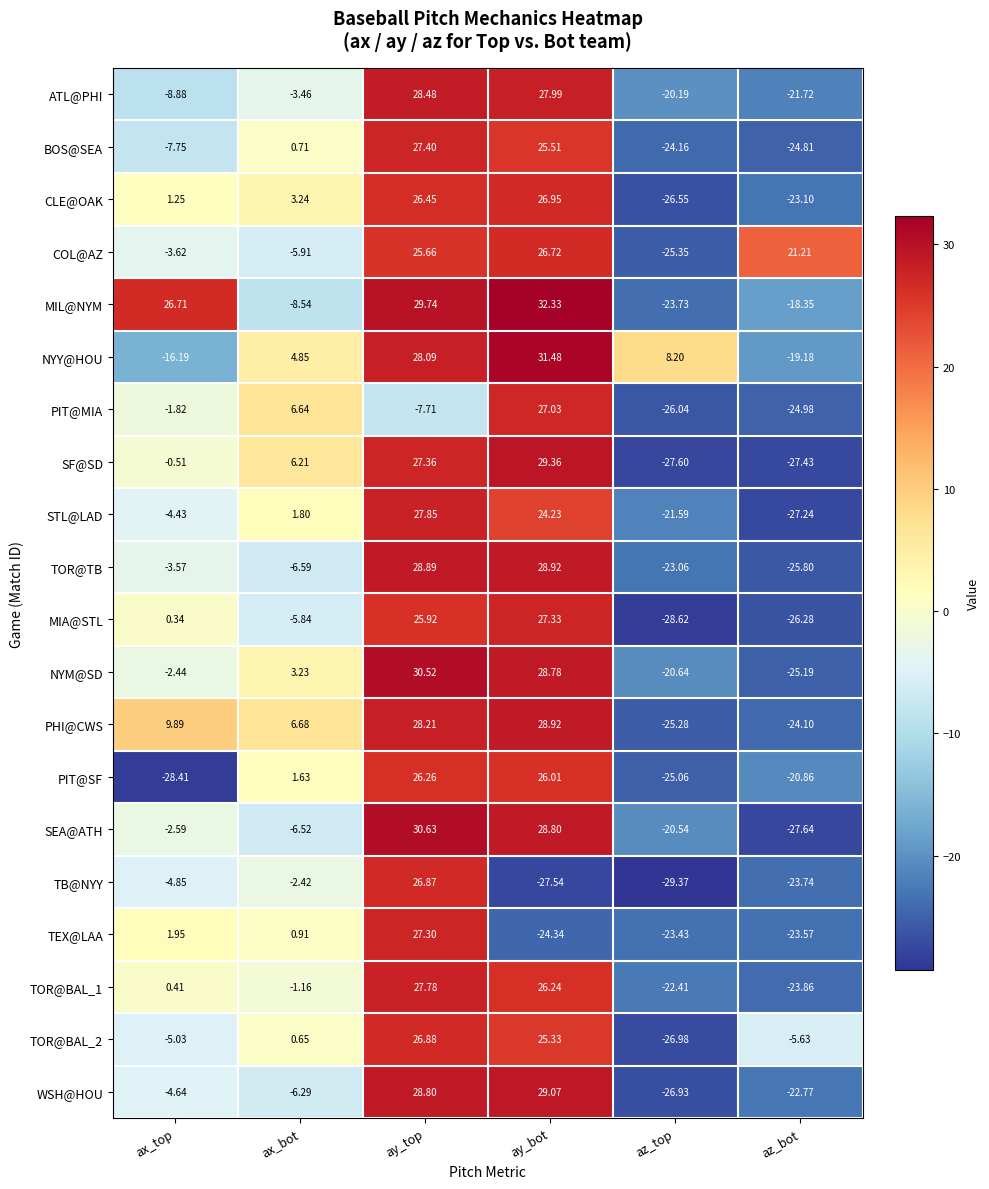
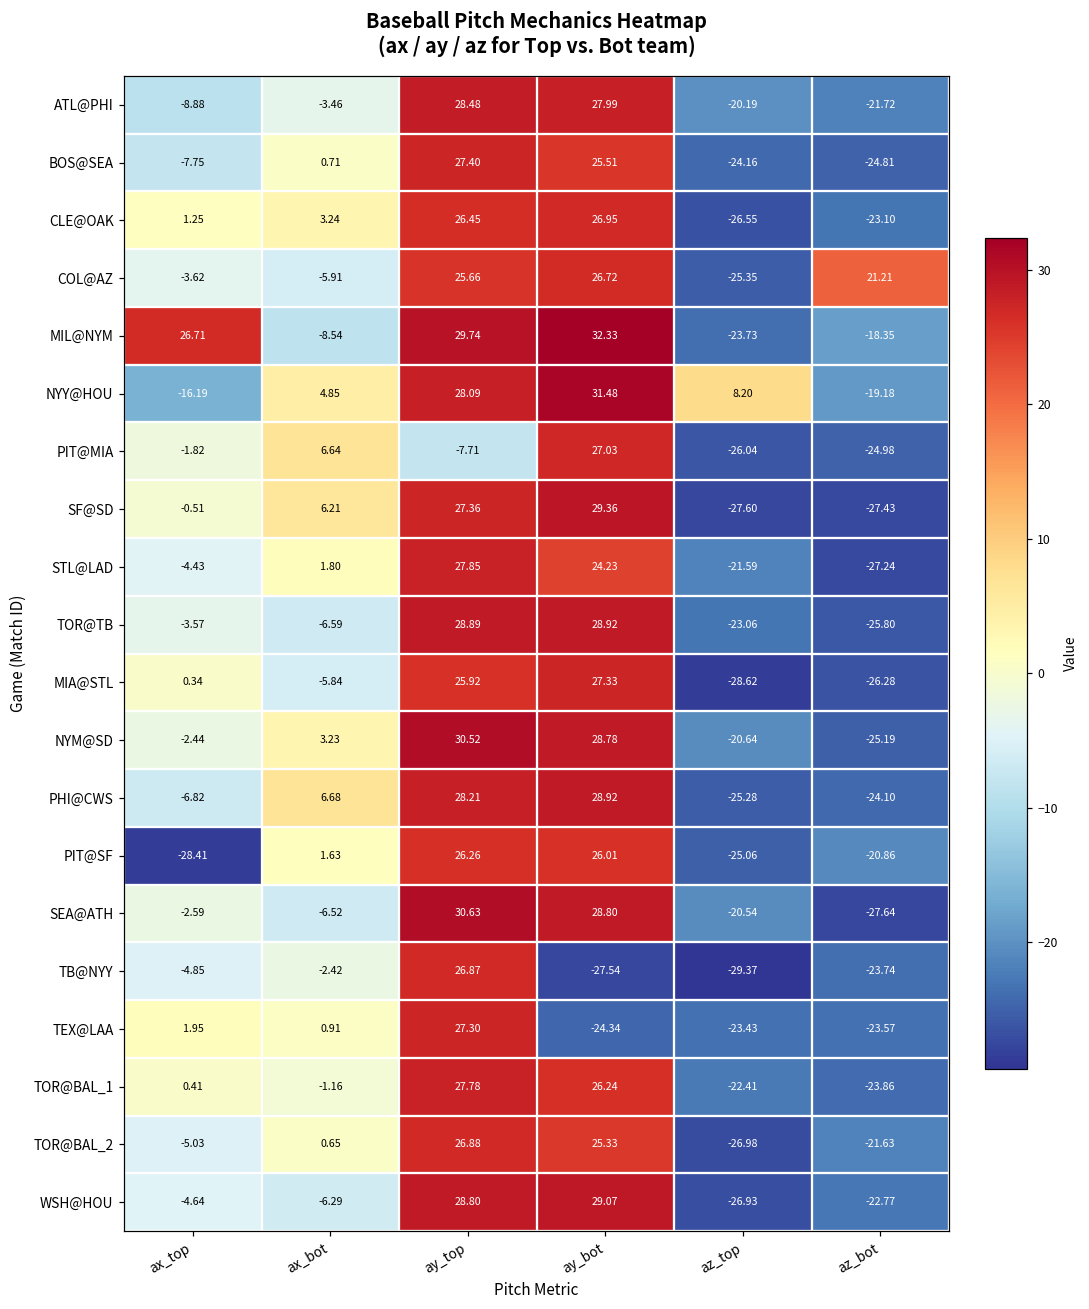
  {
    "ATL@PHI": {
      "ax_top": -8.88,
      "ax_bot": -3.46,
      "ay_top": 28.48,
      "ay_bot": 27.99,
      "az_top": -20.19,
      "az_bot": -21.72
    },
    "BOS@SEA": {
      "ax_top": -7.75,
      "ax_bot": 0.71,
      "ay_top": 27.40,
      "ay_bot": 25.51,
      "az_top": -24.16,
      "az_bot": -24.81
    },
    "CLE@OAK": {
      "ax_top": 1.25,
      "ax_bot": 3.24,
      "ay_top": 26.45,
      "ay_bot": 26.95,
      "az_top": -26.55,
      "az_bot": -23.10
    },
    "COL@AZ": {
      "ax_top": -3.62,
      "ax_bot": -5.91,
      "ay_top": 25.66,
      "ay_bot": 26.72,
      "az_top": -25.35,
      "az_bot": 21.21
    },
    "MIL@NYM": {
      "ax_top": 26.71,
      "ax_bot": -8.54,
      "ay_top": 29.74,
      "ay_bot": 32.33,
      "az_top": -23.73,
      "az_bot": -18.35
    },
    "NYY@HOU": {
      "ax_top": -16.19,
      "ax_bot": 4.85,
      "ay_top": 28.09,
      "ay_bot": 31.48,
      "az_top": 8.20,
      "az_bot": -19.18
    },
    "PIT@MIA": {
      "ax_top": -1.82,
      "ax_bot": 6.64,
      "ay_top": -7.71,
      "ay_bot": 27.03,
      "az_top": -26.04,
      "az_bot": -24.98
    },
    "SF@SD": {
      "ax_top": -0.51,
      "ax_bot": 6.21,
      "ay_top": 27.36,
      "ay_bot": 29.36,
      "az_top": -27.60,
      "az_bot": -27.43
    },
    "STL@LAD": {
      "ax_top": -4.43,
      "ax_bot": 1.80,
      "ay_top": 27.85,
      "ay_bot": 24.23,
      "az_top": -21.59,
      "az_bot": -27.24
    },
    "TOR@TB": {
      "ax_top": -3.57,
      "ax_bot": -6.59,
      "ay_top": 28.89,
      "ay_bot": 28.92,
      "az_top": -23.06,
      "az_bot": -25.80
    },
    "MIA@STL": {
      "ax_top": 0.34,
      "ax_bot": -5.84,
      "ay_top": 25.92,
      "ay_bot": 27.33,
      "az_top": -28.62,
      "az_bot": -26.28
    },
    "NYM@SD": {
      "ax_top": -2.44,
      "ax_bot": 3.23,
      "ay_top": 30.52,
      "ay_bot": 28.78,
      "az_top": -20.64,
      "az_bot": -25.19
    },
    "PHI@CWS": {
-     "ax_top": 9.89,
+     "ax_top": -6.82,
      "ax_bot": 6.68,
      "ay_top": 28.21,
      "ay_bot": 28.92,
      "az_top": -25.28,
      "az_bot": -24.10
    },
    "PIT@SF": {
      "ax_top": -28.41,
      "ax_bot": 1.63,
      "ay_top": 26.26,
      "ay_bot": 26.01,
      "az_top": -25.06,
      "az_bot": -20.86
    },
    "SEA@ATH": {
      "ax_top": -2.59,
      "ax_bot": -6.52,
      "ay_top": 30.63,
      "ay_bot": 28.80,
      "az_top": -20.54,
      "az_bot": -27.64
    },
    "TB@NYY": {
      "ax_top": -4.85,
      "ax_bot": -2.42,
      "ay_top": 26.87,
      "ay_bot": -27.54,
      "az_top": -29.37,
      "az_bot": -23.74
    },
    "TEX@LAA": {
      "ax_top": 1.95,
      "ax_bot": 0.91,
      "ay_top": 27.30,
      "ay_bot": -24.34,
      "az_top": -23.43,
      "az_bot": -23.57
    },
    "TOR@BAL_1": {
      "ax_top": 0.41,
      "ax_bot": -1.16,
      "ay_top": 27.78,
      "ay_bot": 26.24,
      "az_top": -22.41,
      "az_bot": -23.86
    },
    "TOR@BAL_2": {
      "ax_top": -5.03,
      "ax_bot": 0.65,
      "ay_top": 26.88,
      "ay_bot": 25.33,
      "az_top": -26.98,
-     "az_bot": -5.63
+     "az_bot": -21.63
    },
    "WSH@HOU": {
      "ax_top": -4.64,
      "ax_bot": -6.29,
      "ay_top": 28.80,
      "ay_bot": 29.07,
      "az_top": -26.93,
      "az_bot": -22.77
    }
  }
